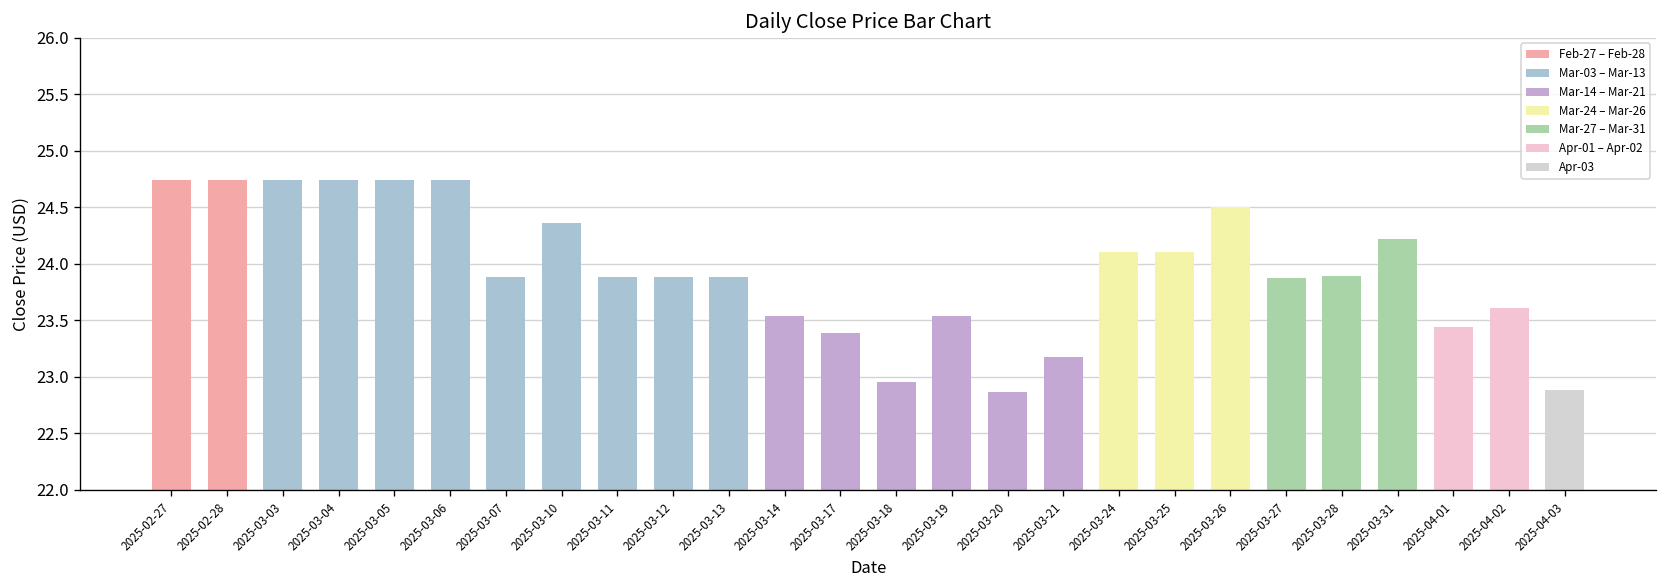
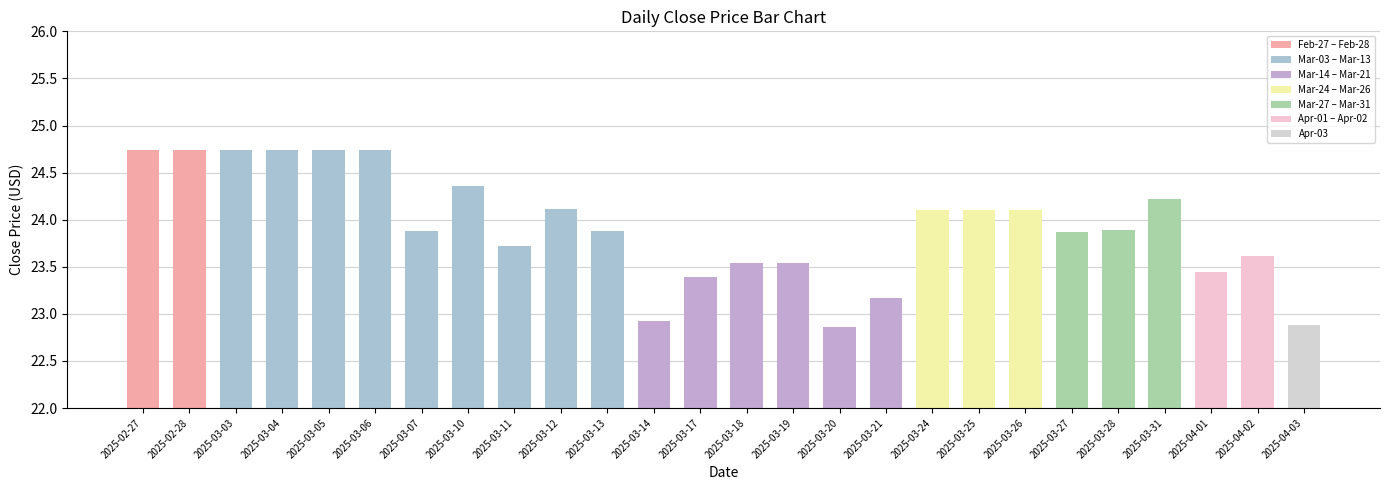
  {
    "2025-02-27": 24.7,
    "2025-02-28": 24.7,
    "2025-03-03": 24.7,
    "2025-03-04": 24.7,
    "2025-03-05": 24.7,
    "2025-03-06": 24.7,
    "2025-03-07": 23.9,
    "2025-03-10": 24.4,
-   "2025-03-11": 23.9,
-   "2025-03-12": 23.9,
+   "2025-03-11": 23.7,
+   "2025-03-12": 24.1,
    "2025-03-13": 23.9,
-   "2025-03-14": 23.5,
+   "2025-03-14": 22.9,
    "2025-03-17": 23.4,
-   "2025-03-18": 23.0,
+   "2025-03-18": 23.5,
    "2025-03-19": 23.5,
    "2025-03-20": 22.9,
    "2025-03-21": 23.2,
    "2025-03-24": 24.1,
    "2025-03-25": 24.1,
-   "2025-03-26": 24.5,
+   "2025-03-26": 24.1,
    "2025-03-27": 23.9,
    "2025-03-28": 23.9,
    "2025-03-31": 24.2,
    "2025-04-01": 23.4,
    "2025-04-02": 23.6,
    "2025-04-03": 22.9
  }
